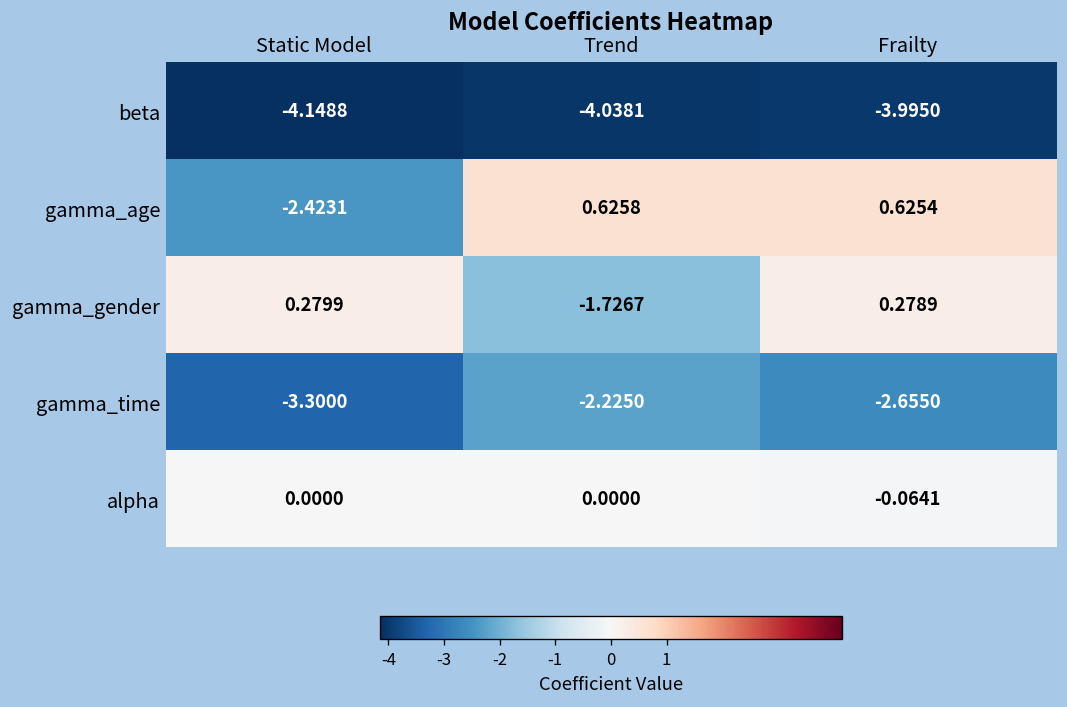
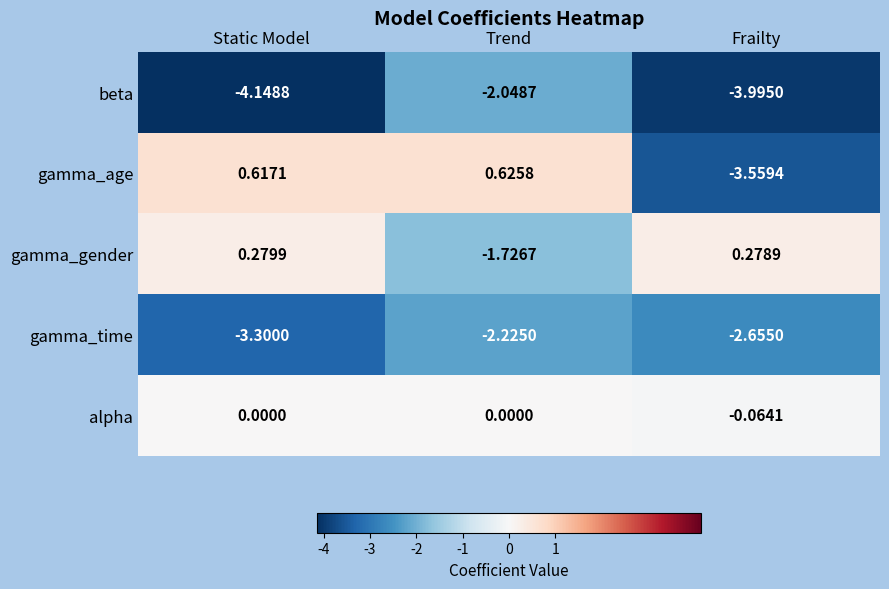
  {
    "beta": {
      "Static Model": -4.1488,
-     "Trend": -4.0381,
+     "Trend": -2.0487,
      "Frailty": -3.9950
    },
    "gamma_age": {
-     "Static Model": -2.4231,
+     "Static Model": 0.6171,
      "Trend": 0.6258,
-     "Frailty": 0.6254
+     "Frailty": -3.5594
    },
    "gamma_gender": {
      "Static Model": 0.2799,
      "Trend": -1.7267,
      "Frailty": 0.2789
    },
    "gamma_time": {
      "Static Model": -3.3000,
      "Trend": -2.2250,
      "Frailty": -2.6550
    },
    "alpha": {
      "Static Model": 0.0000,
      "Trend": 0.0000,
      "Frailty": -0.0641
    }
  }
